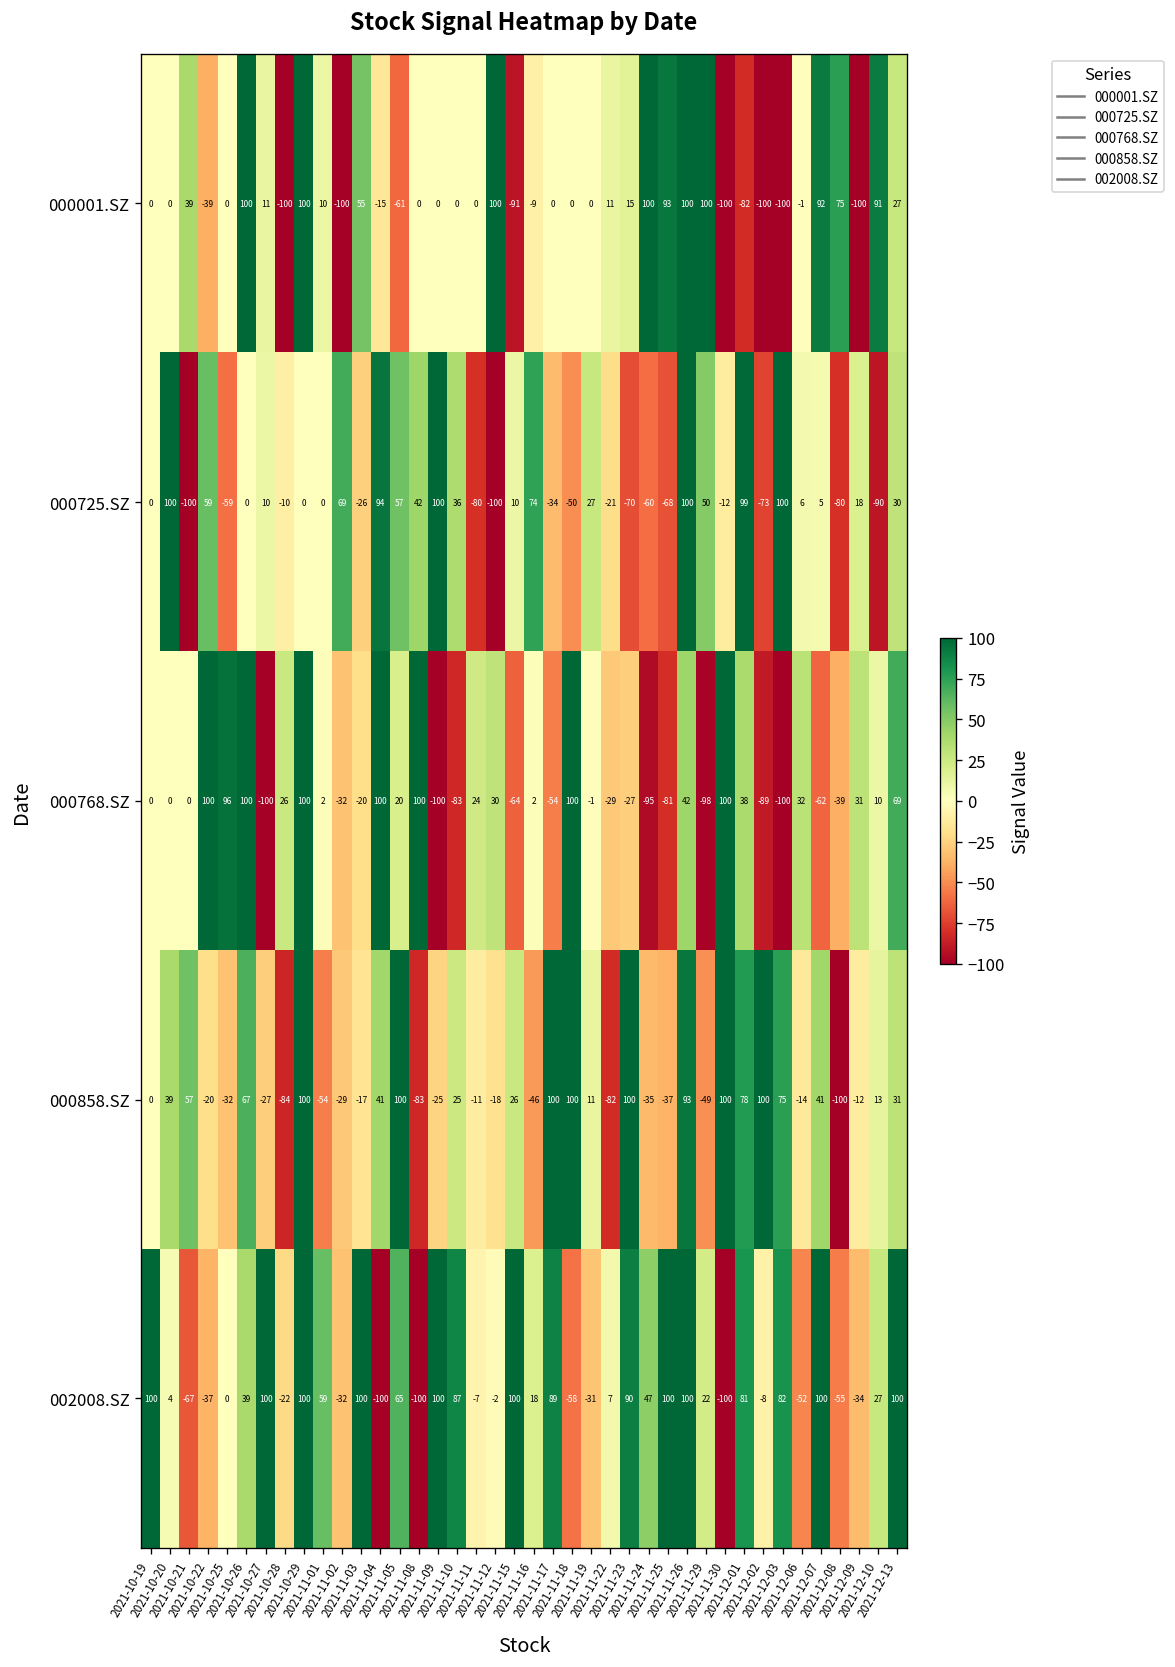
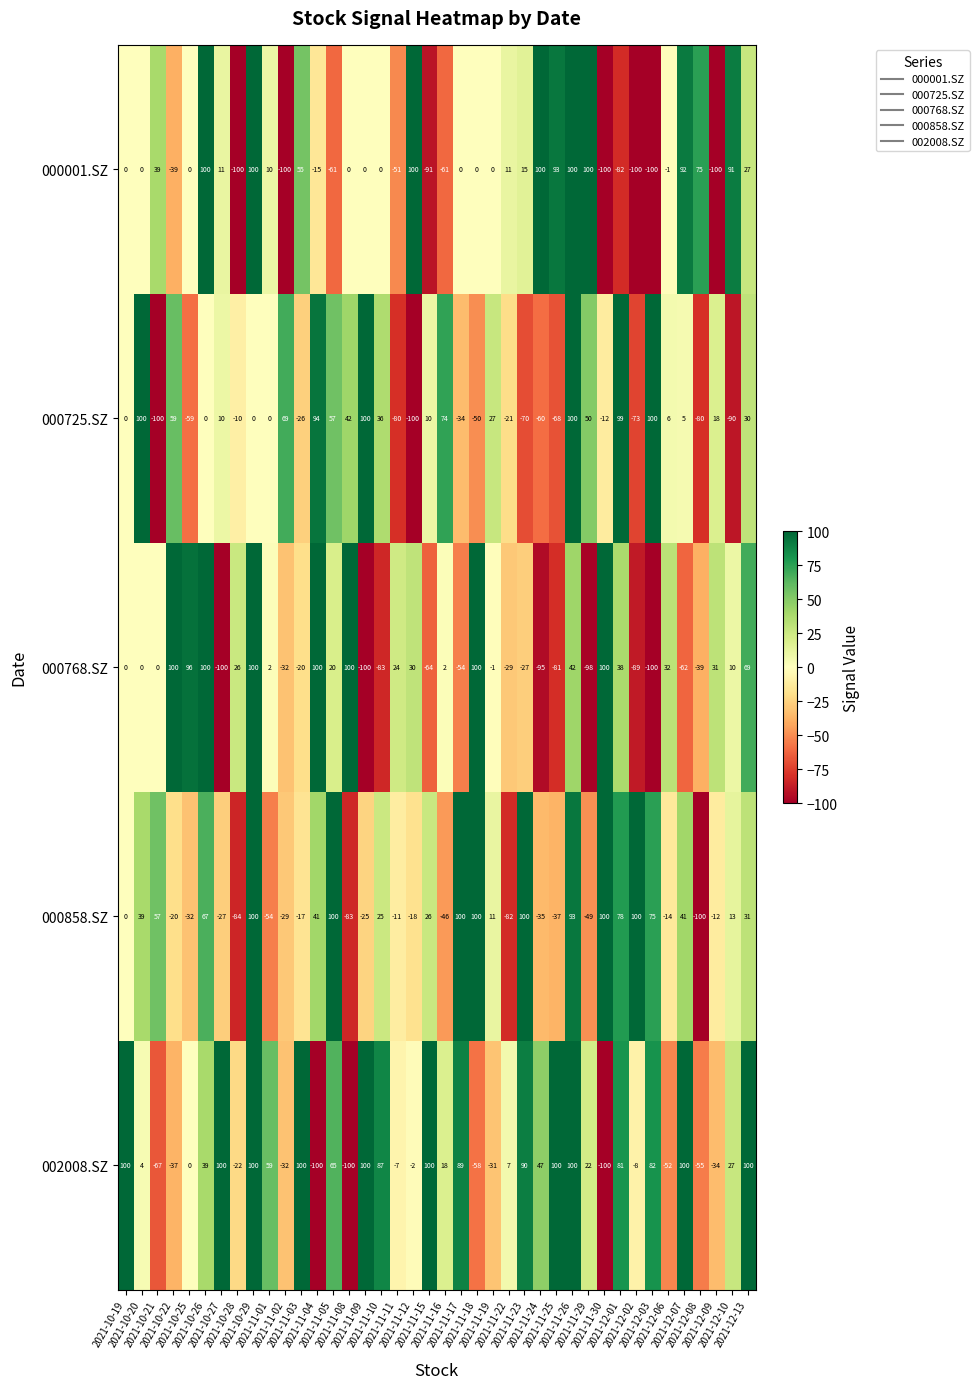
  {
    "000001.SZ": {
      "2021-10-19": 0,
      "2021-10-20": 0,
      "2021-10-21": 39,
      "2021-10-22": -39,
      "2021-10-25": 0,
      "2021-10-26": 100,
      "2021-10-27": 11,
      "2021-10-28": -100,
      "2021-10-29": 100,
      "2021-11-01": 10,
      "2021-11-02": -100,
      "2021-11-03": 55,
      "2021-11-04": -15,
      "2021-11-05": -61,
      "2021-11-08": 0,
      "2021-11-09": 0,
      "2021-11-10": 0,
-     "2021-11-11": 0,
+     "2021-11-11": -51,
      "2021-11-12": 100,
      "2021-11-15": -91,
-     "2021-11-16": -9,
+     "2021-11-16": -61,
      "2021-11-17": 0,
      "2021-11-18": 0,
      "2021-11-19": 0,
      "2021-11-22": 11,
      "2021-11-23": 15,
      "2021-11-24": 100,
      "2021-11-25": 93,
      "2021-11-26": 100,
      "2021-11-29": 100,
      "2021-11-30": -100,
      "2021-12-01": -82,
      "2021-12-02": -100,
      "2021-12-03": -100,
      "2021-12-06": -1,
      "2021-12-07": 92,
      "2021-12-08": 75,
      "2021-12-09": -100,
      "2021-12-10": 91,
      "2021-12-13": 27
    },
    "000725.SZ": {
      "2021-10-19": 0,
      "2021-10-20": 100,
      "2021-10-21": -100,
      "2021-10-22": 59,
      "2021-10-25": -59,
      "2021-10-26": 0,
      "2021-10-27": 10,
      "2021-10-28": -10,
      "2021-10-29": 0,
      "2021-11-01": 0,
      "2021-11-02": 69,
      "2021-11-03": -26,
      "2021-11-04": 94,
      "2021-11-05": 57,
      "2021-11-08": 42,
      "2021-11-09": 100,
      "2021-11-10": 36,
      "2021-11-11": -80,
      "2021-11-12": -100,
      "2021-11-15": 10,
      "2021-11-16": 74,
      "2021-11-17": -34,
      "2021-11-18": -50,
      "2021-11-19": 27,
      "2021-11-22": -21,
      "2021-11-23": -70,
      "2021-11-24": -60,
      "2021-11-25": -68,
      "2021-11-26": 100,
      "2021-11-29": 50,
      "2021-11-30": -12,
      "2021-12-01": 99,
      "2021-12-02": -73,
      "2021-12-03": 100,
      "2021-12-06": 6,
      "2021-12-07": 5,
      "2021-12-08": -80,
      "2021-12-09": 18,
      "2021-12-10": -90,
      "2021-12-13": 30
    },
    "000768.SZ": {
      "2021-10-19": 0,
      "2021-10-20": 0,
      "2021-10-21": 0,
      "2021-10-22": 100,
      "2021-10-25": 96,
      "2021-10-26": 100,
      "2021-10-27": -100,
      "2021-10-28": 26,
      "2021-10-29": 100,
      "2021-11-01": 2,
      "2021-11-02": -32,
      "2021-11-03": -20,
      "2021-11-04": 100,
      "2021-11-05": 20,
      "2021-11-08": 100,
      "2021-11-09": -100,
      "2021-11-10": -83,
      "2021-11-11": 24,
      "2021-11-12": 30,
      "2021-11-15": -64,
      "2021-11-16": 2,
      "2021-11-17": -54,
      "2021-11-18": 100,
      "2021-11-19": -1,
      "2021-11-22": -29,
      "2021-11-23": -27,
      "2021-11-24": -95,
      "2021-11-25": -81,
      "2021-11-26": 42,
      "2021-11-29": -98,
      "2021-11-30": 100,
      "2021-12-01": 38,
      "2021-12-02": -89,
      "2021-12-03": -100,
      "2021-12-06": 32,
      "2021-12-07": -62,
      "2021-12-08": -39,
      "2021-12-09": 31,
      "2021-12-10": 10,
      "2021-12-13": 69
    },
    "000858.SZ": {
      "2021-10-19": 0,
      "2021-10-20": 39,
      "2021-10-21": 57,
      "2021-10-22": -20,
      "2021-10-25": -32,
      "2021-10-26": 67,
      "2021-10-27": -27,
      "2021-10-28": -84,
      "2021-10-29": 100,
      "2021-11-01": -54,
      "2021-11-02": -29,
      "2021-11-03": -17,
      "2021-11-04": 41,
      "2021-11-05": 100,
      "2021-11-08": -83,
      "2021-11-09": -25,
      "2021-11-10": 25,
      "2021-11-11": -11,
      "2021-11-12": -18,
      "2021-11-15": 26,
      "2021-11-16": -46,
      "2021-11-17": 100,
      "2021-11-18": 100,
      "2021-11-19": 11,
      "2021-11-22": -82,
      "2021-11-23": 100,
      "2021-11-24": -35,
      "2021-11-25": -37,
      "2021-11-26": 93,
      "2021-11-29": -49,
      "2021-11-30": 100,
      "2021-12-01": 78,
      "2021-12-02": 100,
      "2021-12-03": 75,
      "2021-12-06": -14,
      "2021-12-07": 41,
      "2021-12-08": -100,
      "2021-12-09": -12,
      "2021-12-10": 13,
      "2021-12-13": 31
    },
    "002008.SZ": {
      "2021-10-19": 100,
      "2021-10-20": 4,
      "2021-10-21": -67,
      "2021-10-22": -37,
      "2021-10-25": 0,
      "2021-10-26": 39,
      "2021-10-27": 100,
      "2021-10-28": -22,
      "2021-10-29": 100,
      "2021-11-01": 59,
      "2021-11-02": -32,
      "2021-11-03": 100,
      "2021-11-04": -100,
      "2021-11-05": 65,
      "2021-11-08": -100,
      "2021-11-09": 100,
      "2021-11-10": 87,
      "2021-11-11": -7,
      "2021-11-12": -2,
      "2021-11-15": 100,
      "2021-11-16": 18,
      "2021-11-17": 89,
      "2021-11-18": -58,
      "2021-11-19": -31,
      "2021-11-22": 7,
      "2021-11-23": 90,
      "2021-11-24": 47,
      "2021-11-25": 100,
      "2021-11-26": 100,
      "2021-11-29": 22,
      "2021-11-30": -100,
      "2021-12-01": 81,
      "2021-12-02": -8,
      "2021-12-03": 82,
      "2021-12-06": -52,
      "2021-12-07": 100,
      "2021-12-08": -55,
      "2021-12-09": -34,
      "2021-12-10": 27,
      "2021-12-13": 100
    }
  }
